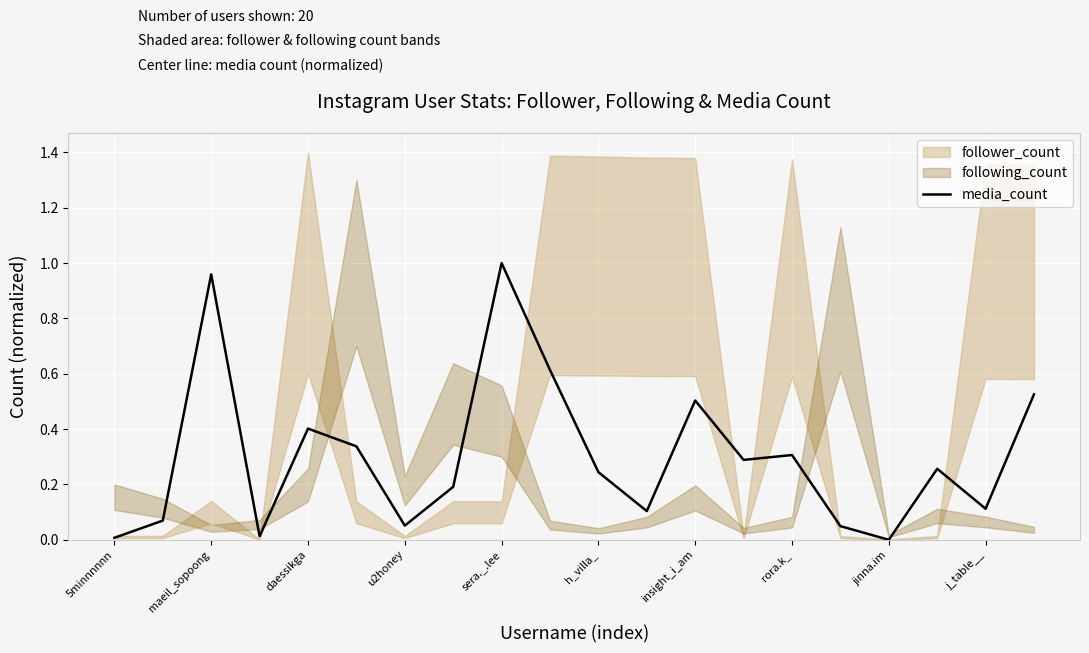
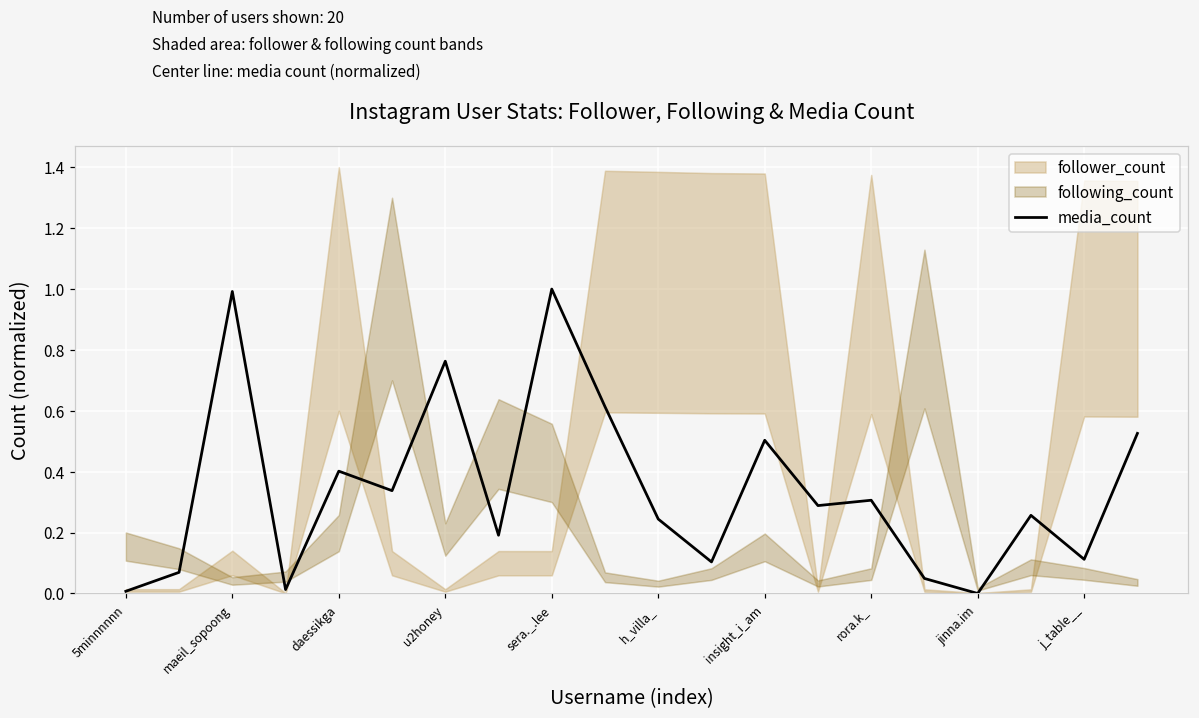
  {
    "media_count": {
-     "maeil_sopoong": 0.96,
+     "maeil_sopoong": 0.99,
      "daessikga": 0.40,
-     "u2honey": 0.05,
+     "u2honey": 0.76,
      "sera._.lee": 1.00,
      "h_villa_": 0.24,
      "insight_i_am": 0.50,
      "rora.k_": 0.31,
      "j_table__": 0.11
    }
  }
